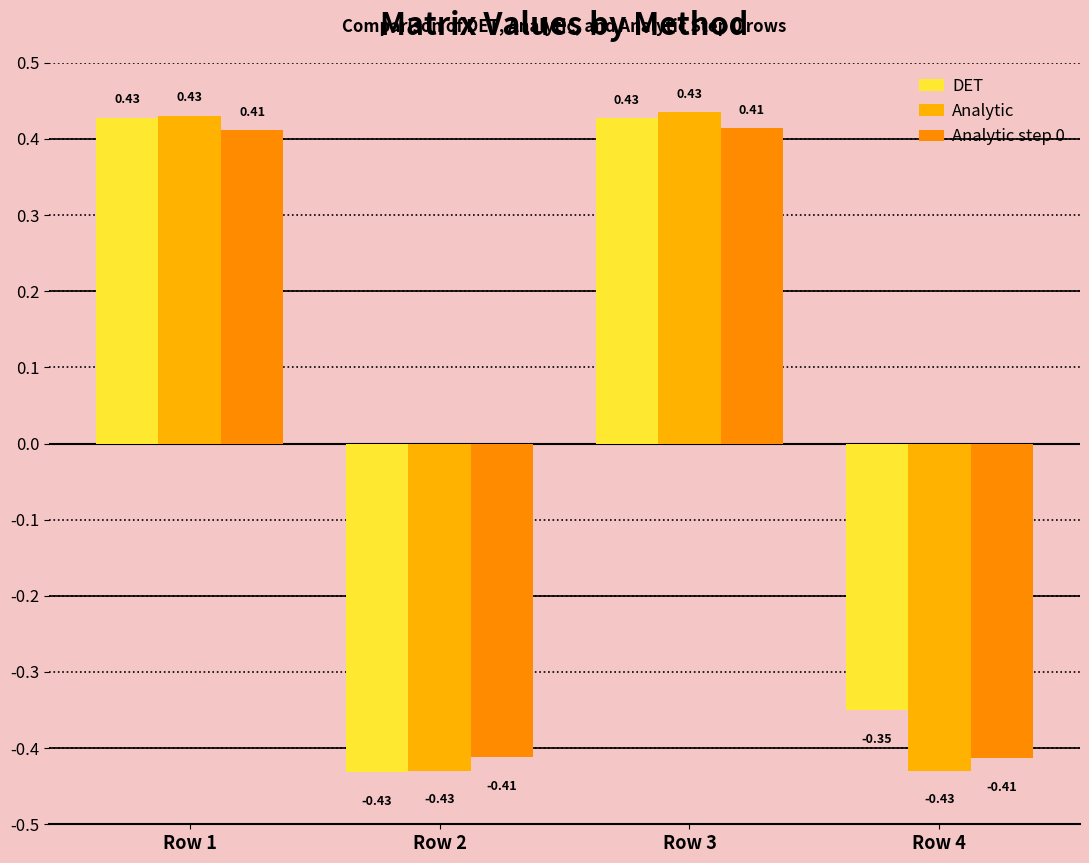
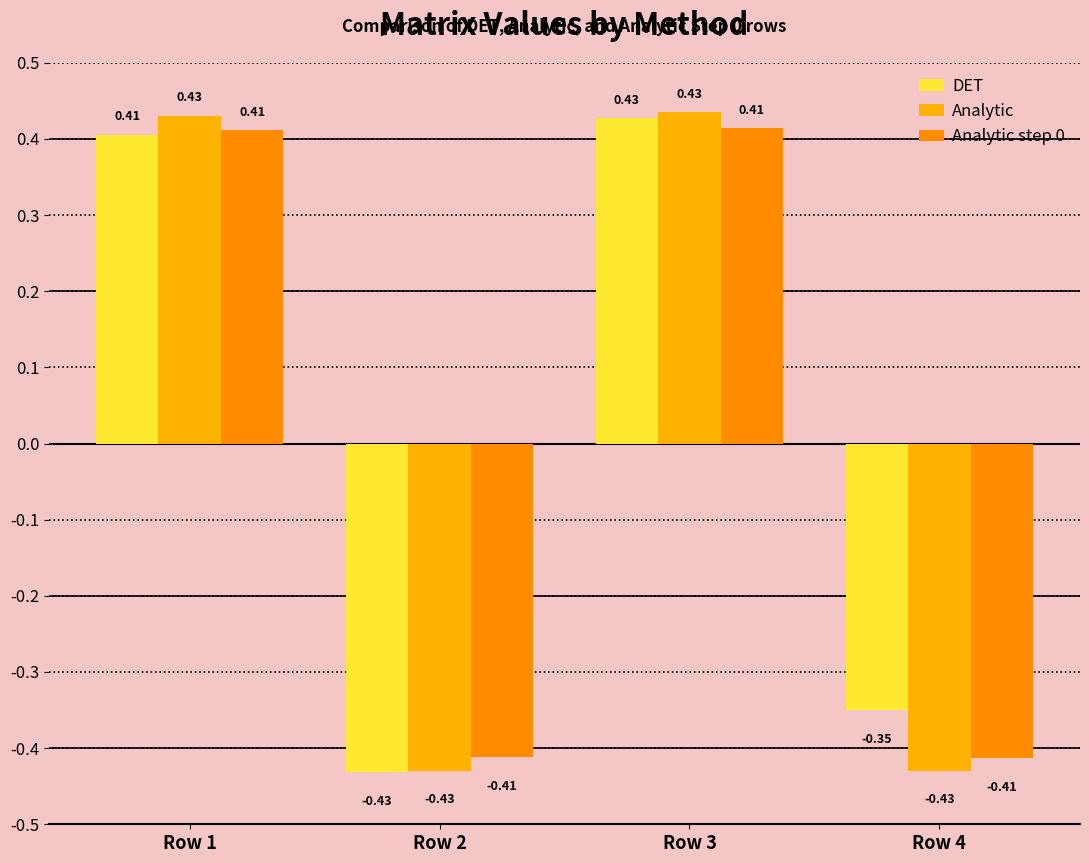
  {
    "DET": {
-     "Row 1": 0.43,
+     "Row 1": 0.41,
      "Row 2": -0.43,
      "Row 3": 0.43,
      "Row 4": -0.35
    }
  }
